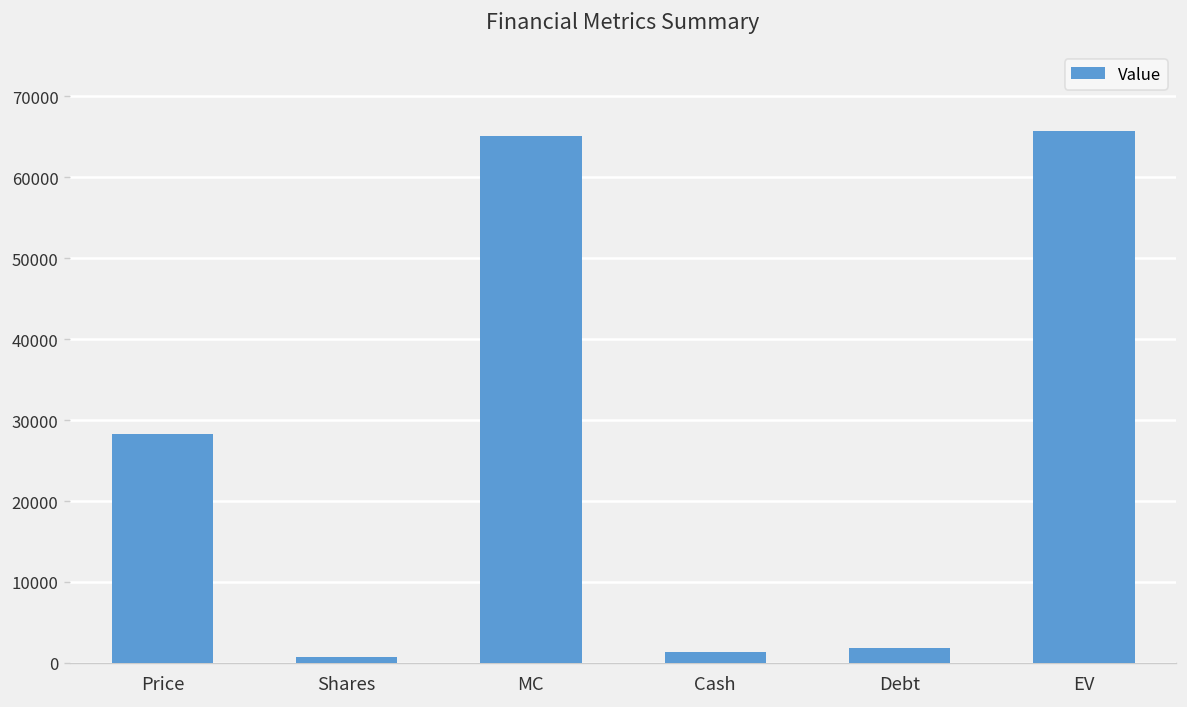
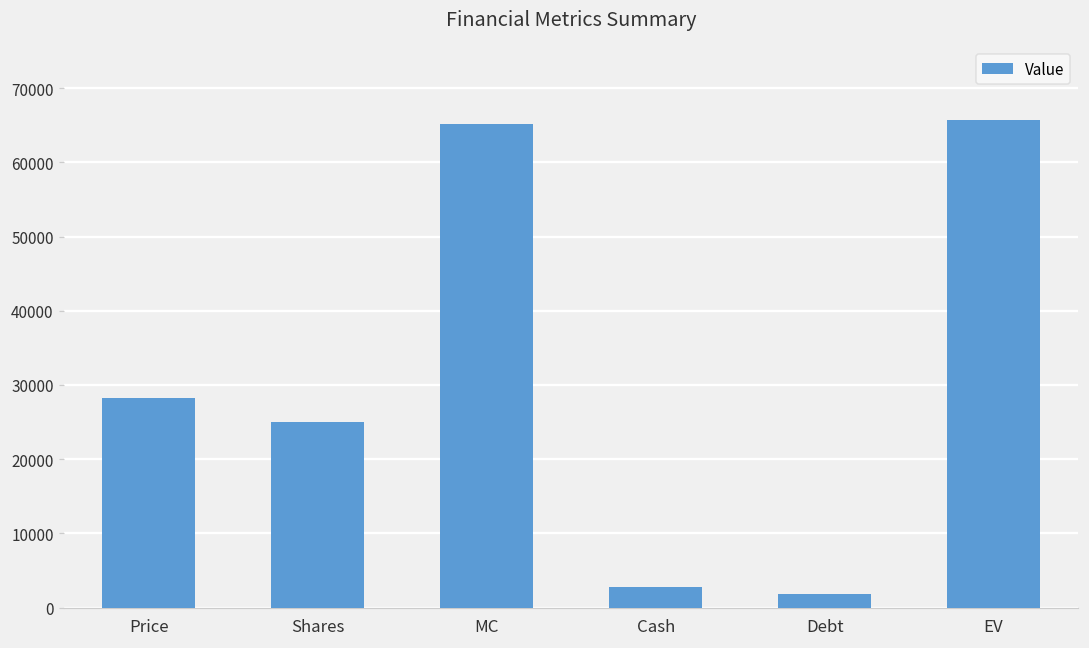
  {
    "Price": 28000,
-   "Shares": 1000,
+   "Shares": 25000,
    "MC": 65000,
-   "Cash": 1000,
+   "Cash": 3000,
    "Debt": 2000,
    "EV": 66000
  }
